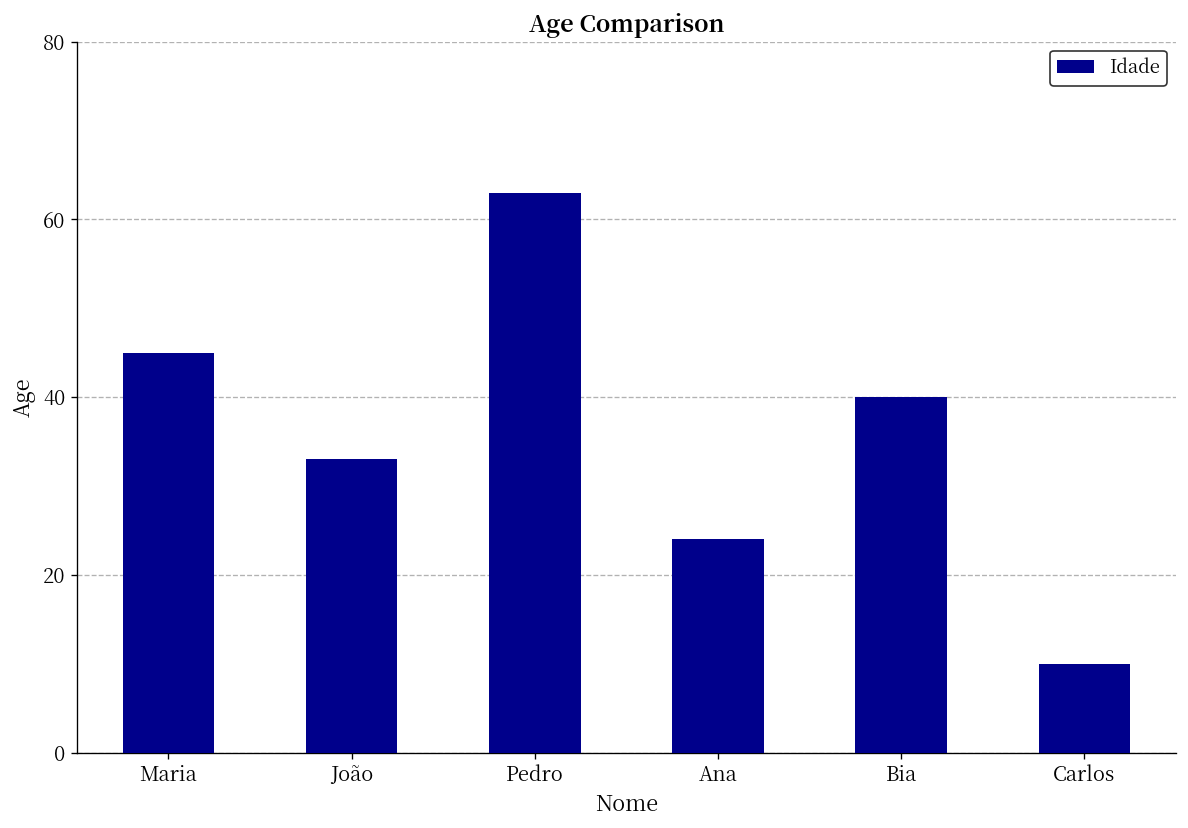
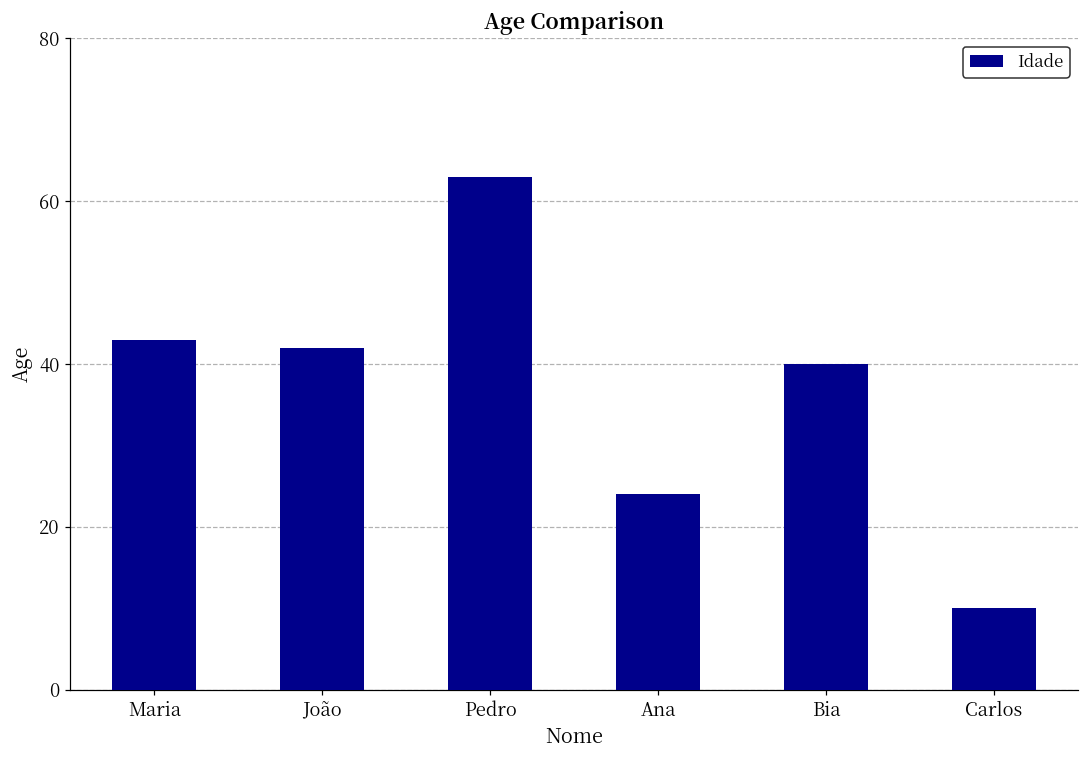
  {
-   "Maria": 45,
-   "João": 33,
+   "Maria": 43,
+   "João": 42,
    "Pedro": 63,
    "Ana": 24,
    "Bia": 40,
    "Carlos": 10
  }
